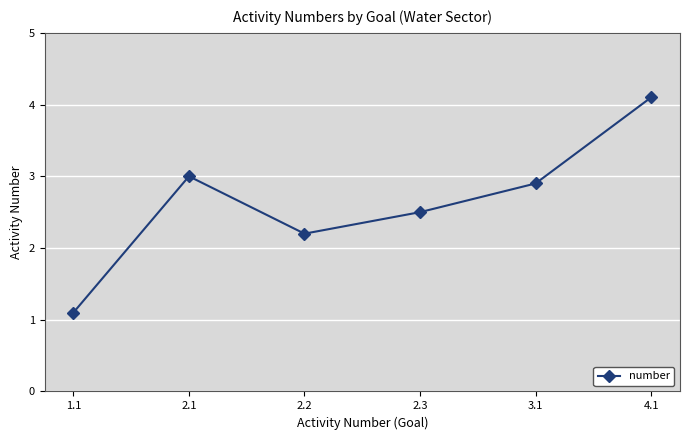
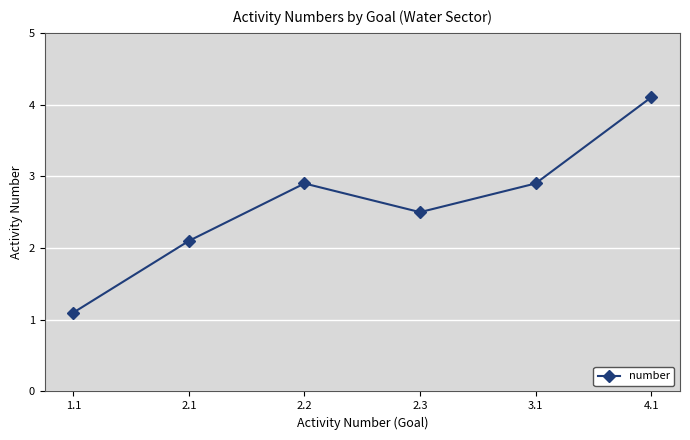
  {
    "1.1": 1.1,
-   "2.1": 3.0,
-   "2.2": 2.2,
+   "2.1": 2.1,
+   "2.2": 2.9,
    "2.3": 2.5,
    "3.1": 2.9,
    "4.1": 4.1
  }
